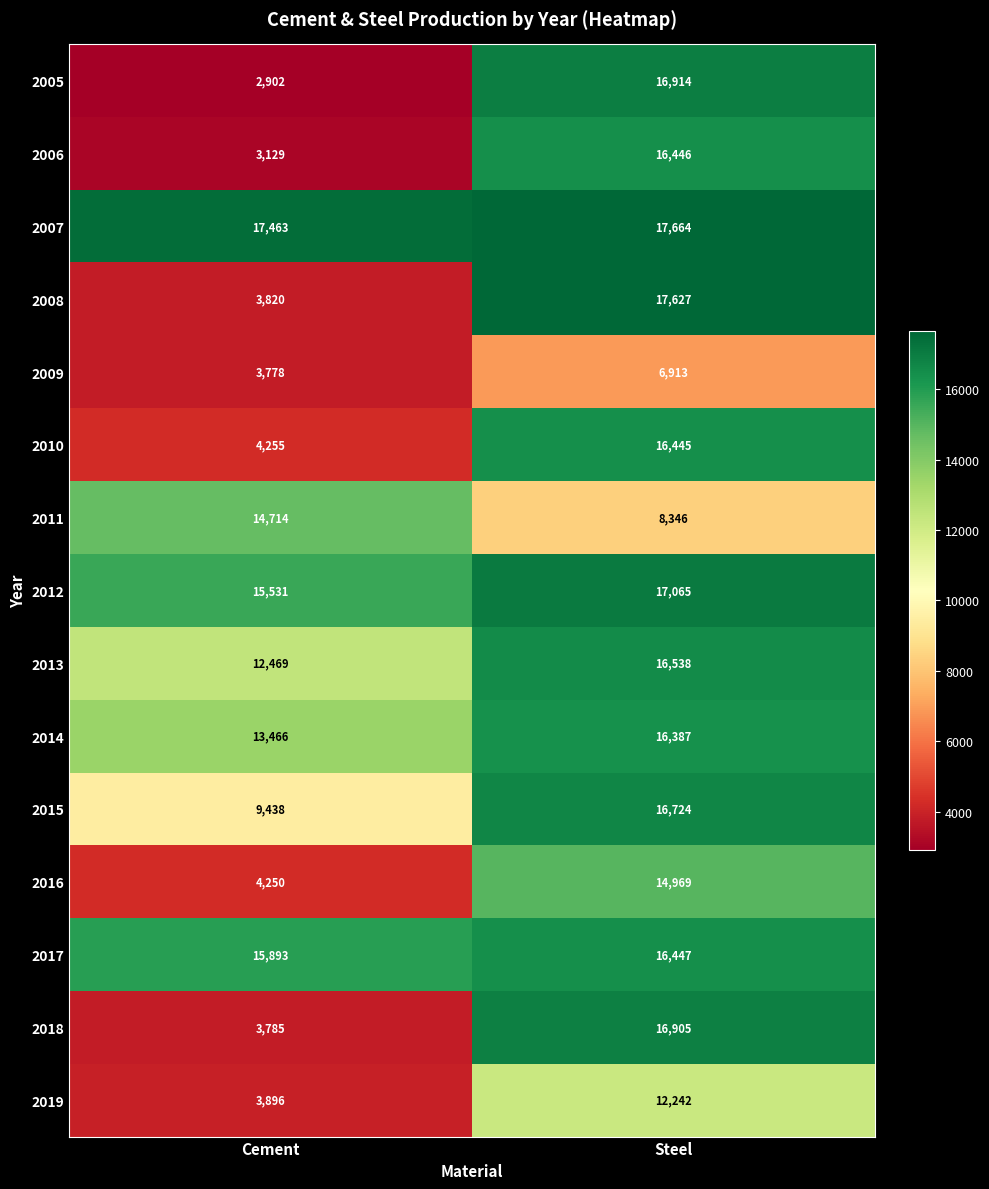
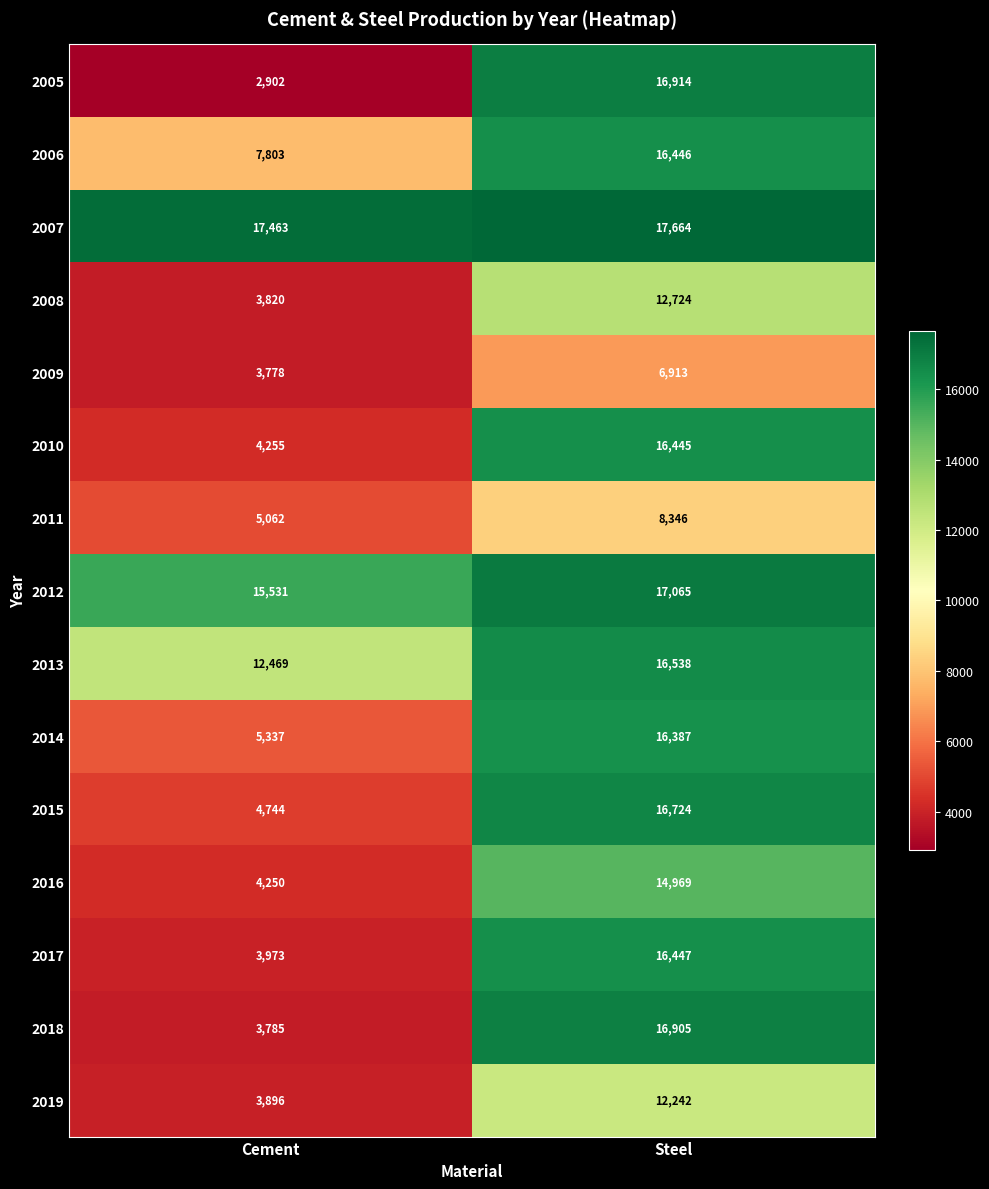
  {
    "2005": {
      "Cement": "2,902",
      "Steel": "16,914"
    },
    "2006": {
-     "Cement": "3,129",
+     "Cement": "7,803",
      "Steel": "16,446"
    },
    "2007": {
      "Cement": "17,463",
      "Steel": "17,664"
    },
    "2008": {
      "Cement": "3,820",
-     "Steel": "17,627"
+     "Steel": "12,724"
    },
    "2009": {
      "Cement": "3,778",
      "Steel": "6,913"
    },
    "2010": {
      "Cement": "4,255",
      "Steel": "16,445"
    },
    "2011": {
-     "Cement": "14,714",
+     "Cement": "5,062",
      "Steel": "8,346"
    },
    "2012": {
      "Cement": "15,531",
      "Steel": "17,065"
    },
    "2013": {
      "Cement": "12,469",
      "Steel": "16,538"
    },
    "2014": {
-     "Cement": "13,466",
+     "Cement": "5,337",
      "Steel": "16,387"
    },
    "2015": {
-     "Cement": "9,438",
+     "Cement": "4,744",
      "Steel": "16,724"
    },
    "2016": {
      "Cement": "4,250",
      "Steel": "14,969"
    },
    "2017": {
-     "Cement": "15,893",
+     "Cement": "3,973",
      "Steel": "16,447"
    },
    "2018": {
      "Cement": "3,785",
      "Steel": "16,905"
    },
    "2019": {
      "Cement": "3,896",
      "Steel": "12,242"
    }
  }
